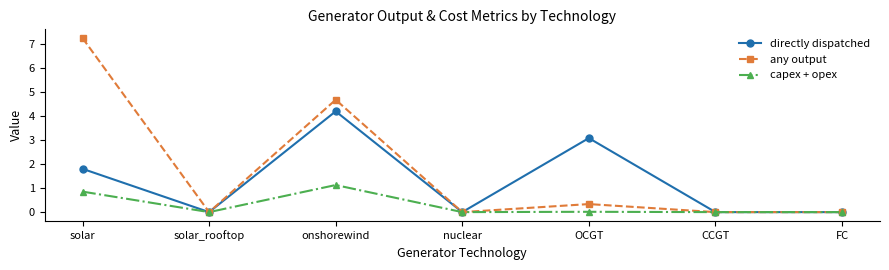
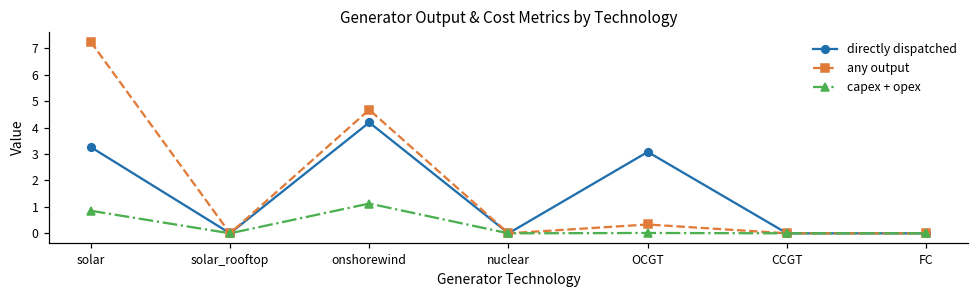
  {
    "directly dispatched": {
-     "solar": 1.8,
+     "solar": 3.3,
      "onshorewind": 4.2,
      "OCGT": 3.1
    },
    "any output": {
      "solar": 7.2,
      "onshorewind": 4.7,
      "OCGT": 0.3
    },
    "capex + opex": {
      "solar": 0.9,
      "onshorewind": 1.1,
      "OCGT": 0.0
    }
  }
